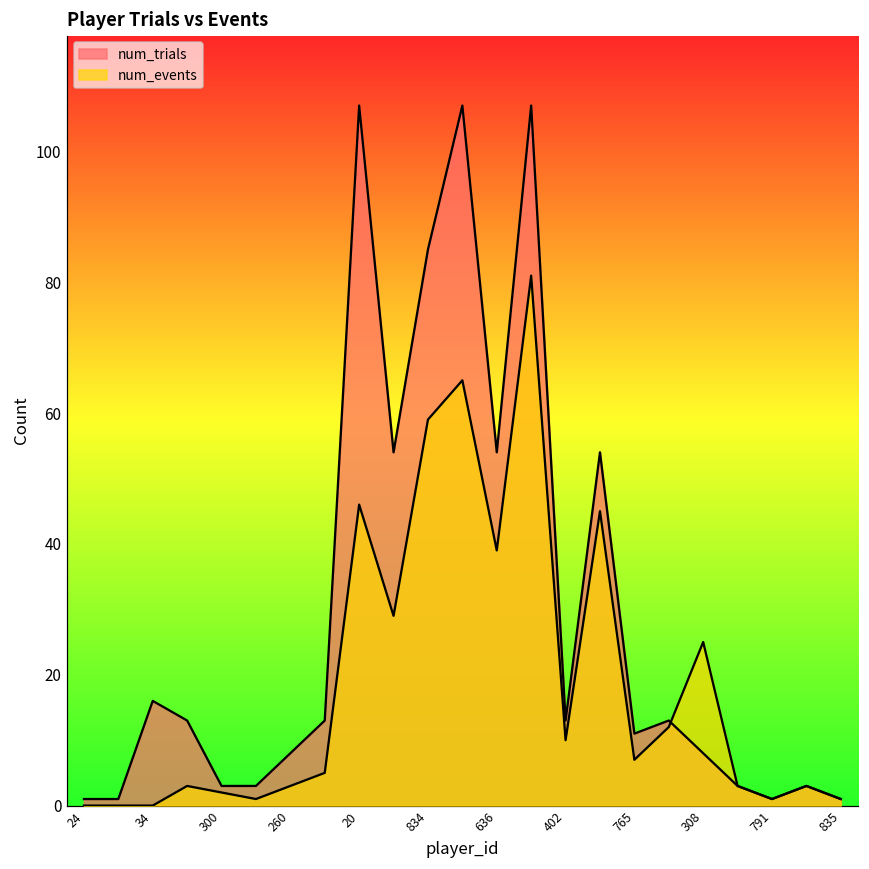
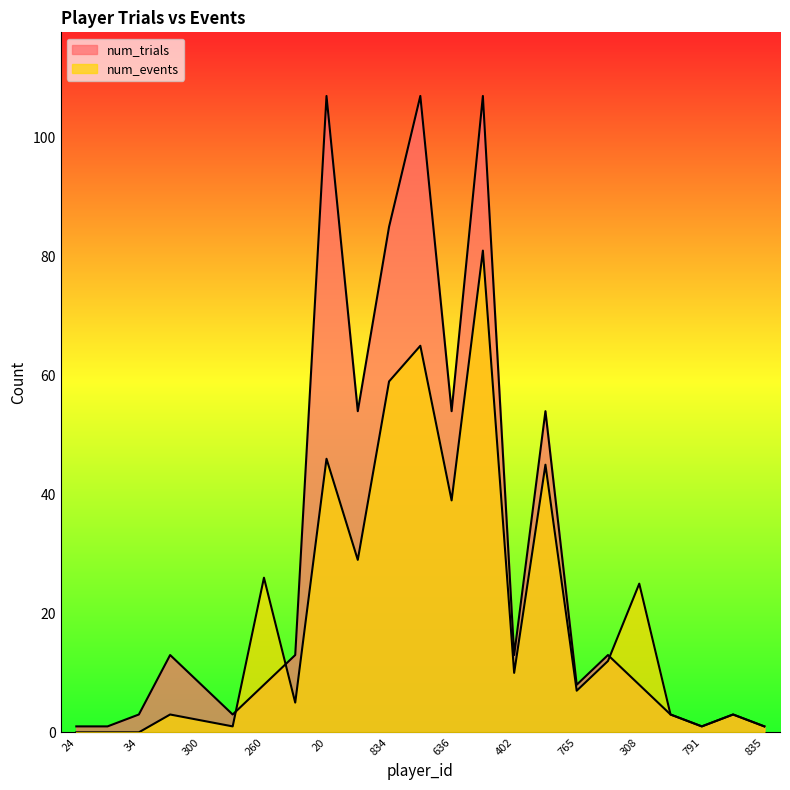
  {
    "num_trials": {
      "24": 1,
-     "34": 16,
-     "300": 3,
+     "34": 3,
+     "300": 8,
      "260": 8,
      "20": 107,
      "834": 85,
      "636": 54,
      "402": 13,
-     "765": 11,
+     "765": 8,
      "308": 8
    },
    "num_events": {
      "24": 0,
      "34": 0,
      "300": 2,
-     "260": 3,
+     "260": 26,
      "20": 46,
      "834": 59,
      "636": 39,
      "402": 10,
      "765": 7,
      "308": 25
    }
  }
